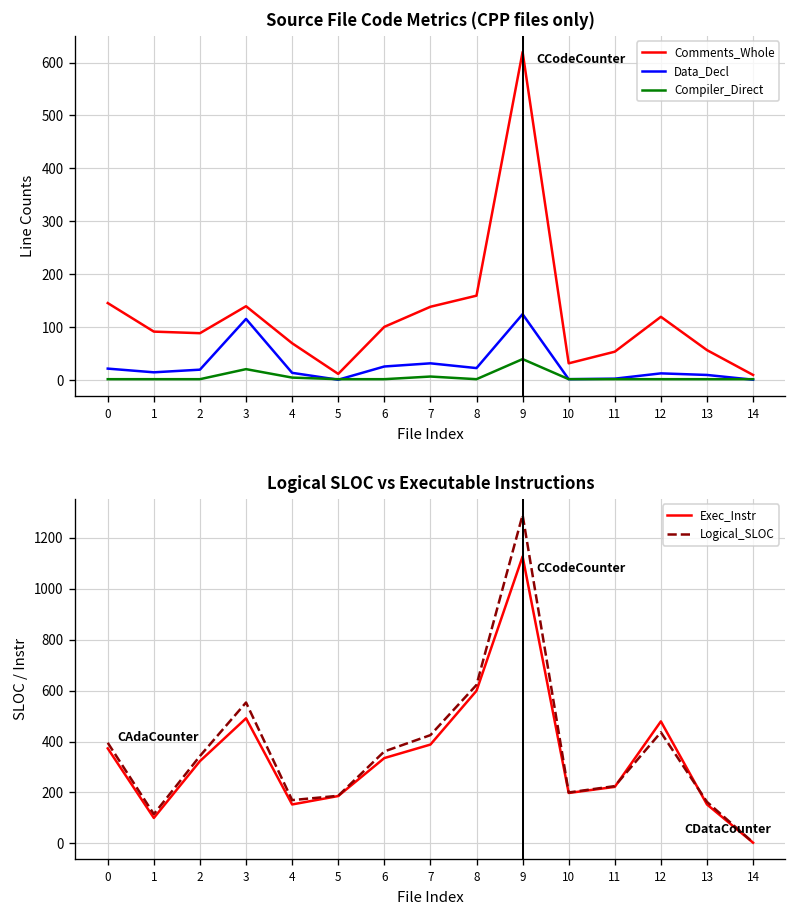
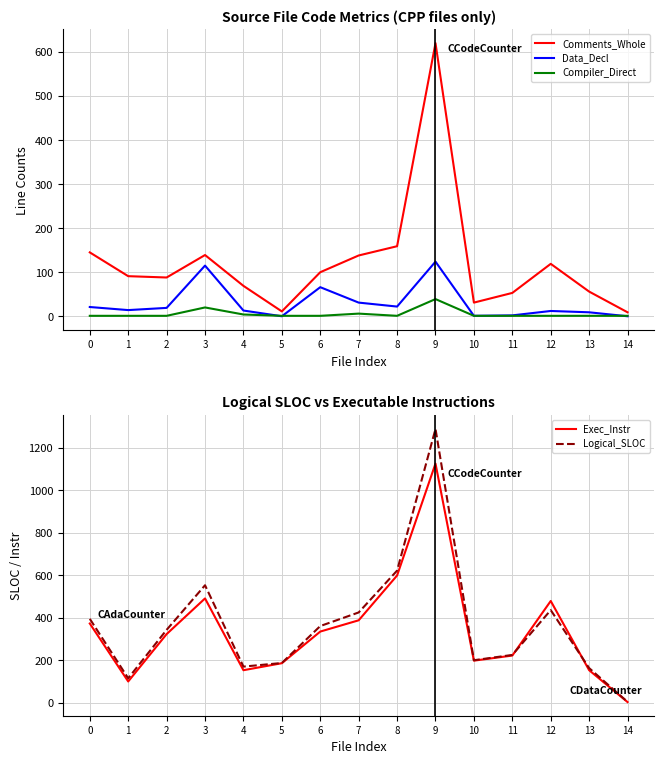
  {
    "Source File Code Metrics (CPP files only)": {
      "Comments_Whole": {
        "0": 150,
        "1": 90,
        "2": 90,
        "3": 140,
        "4": 70,
        "5": 10,
        "6": 100,
        "7": 140,
        "8": 160,
        "9": 620,
        "10": 30,
        "11": 50,
        "12": 120,
        "13": 60,
        "14": 10
      },
      "Data_Decl": {
        "0": 20,
        "1": 10,
        "2": 20,
        "3": 120,
        "4": 10,
-       "6": 30,
+       "6": 70,
        "7": 30,
        "8": 20,
        "9": 120,
        "12": 10,
        "13": 10
      },
      "Compiler_Direct": {
        "0": 0,
        "1": 0,
        "2": 0,
        "3": 20,
        "4": 0,
        "6": 0,
        "7": 10,
        "8": 0,
        "9": 40,
        "12": 0,
        "13": 0
      }
    },
    "Logical SLOC vs Executable Instructions": {
      "Exec_Instr": {
        "0": 370,
        "1": 100,
        "2": 320,
        "3": 490,
        "4": 150,
        "6": 340,
        "7": 390,
        "8": 600,
        "9": 1130,
        "12": 480
      },
      "Logical_SLOC": {
        "0": 400,
        "1": 120,
        "2": 340,
        "3": 550,
        "4": 170,
        "6": 360,
        "7": 430,
        "8": 620,
        "9": 1290,
        "12": 440
      }
    }
  }
